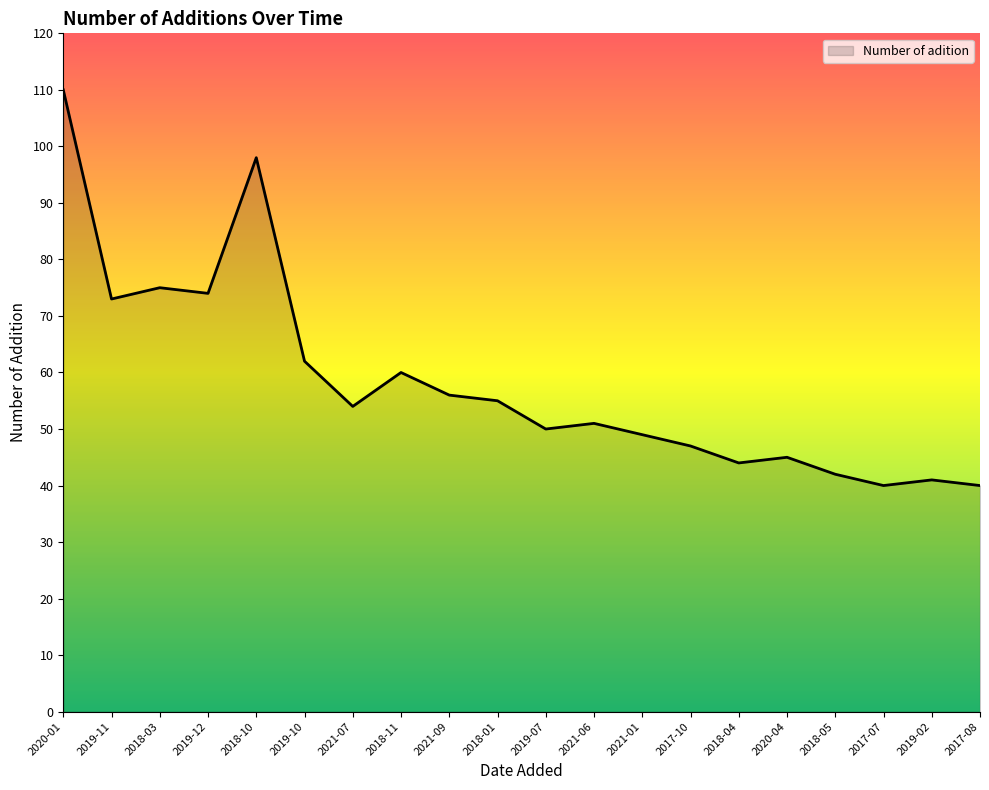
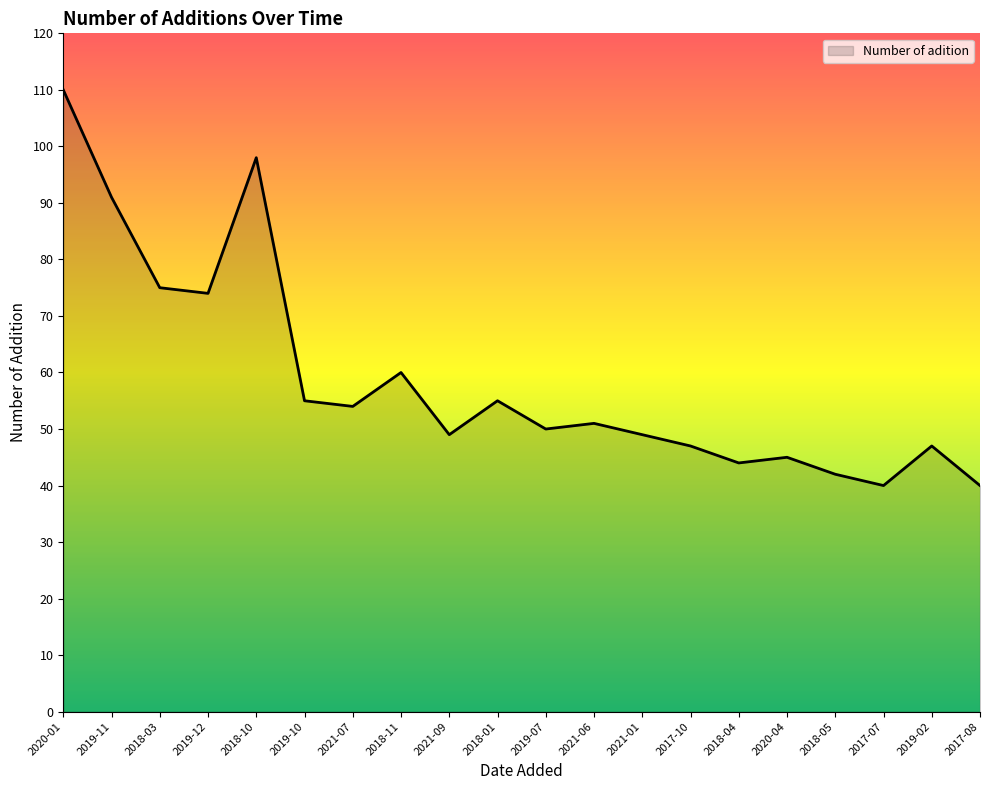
  {
    "2020-01": 110,
-   "2019-11": 73,
+   "2019-11": 91,
    "2018-03": 75,
    "2019-12": 74,
    "2018-10": 98,
-   "2019-10": 62,
+   "2019-10": 55,
    "2021-07": 54,
    "2018-11": 60,
-   "2021-09": 56,
+   "2021-09": 49,
    "2018-01": 55,
    "2019-07": 50,
    "2021-06": 51,
    "2021-01": 49,
    "2017-10": 47,
    "2018-04": 44,
    "2020-04": 45,
    "2018-05": 42,
    "2017-07": 40,
-   "2019-02": 41,
+   "2019-02": 47,
    "2017-08": 40
  }
